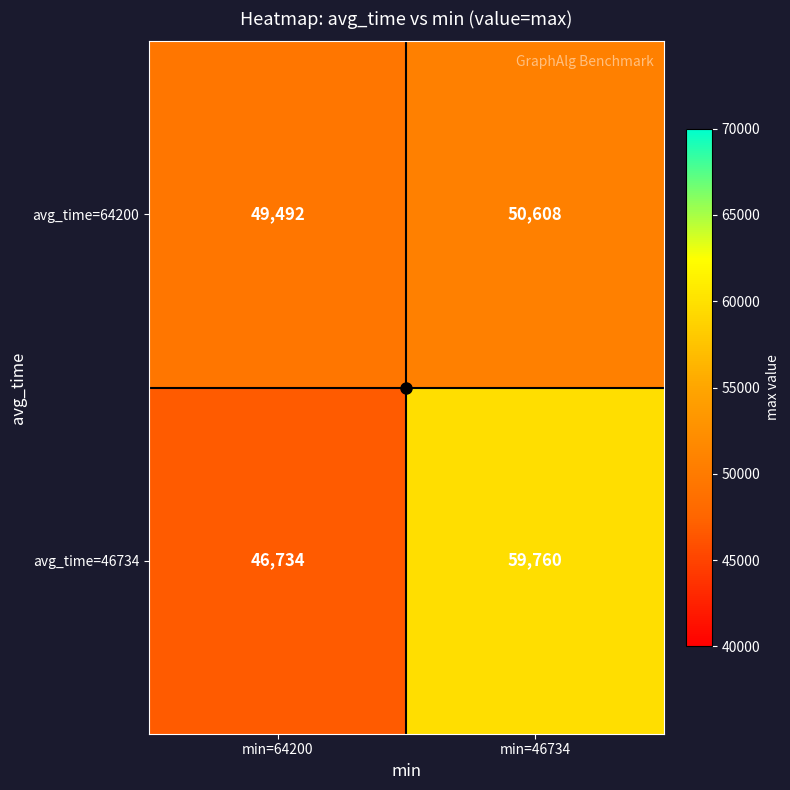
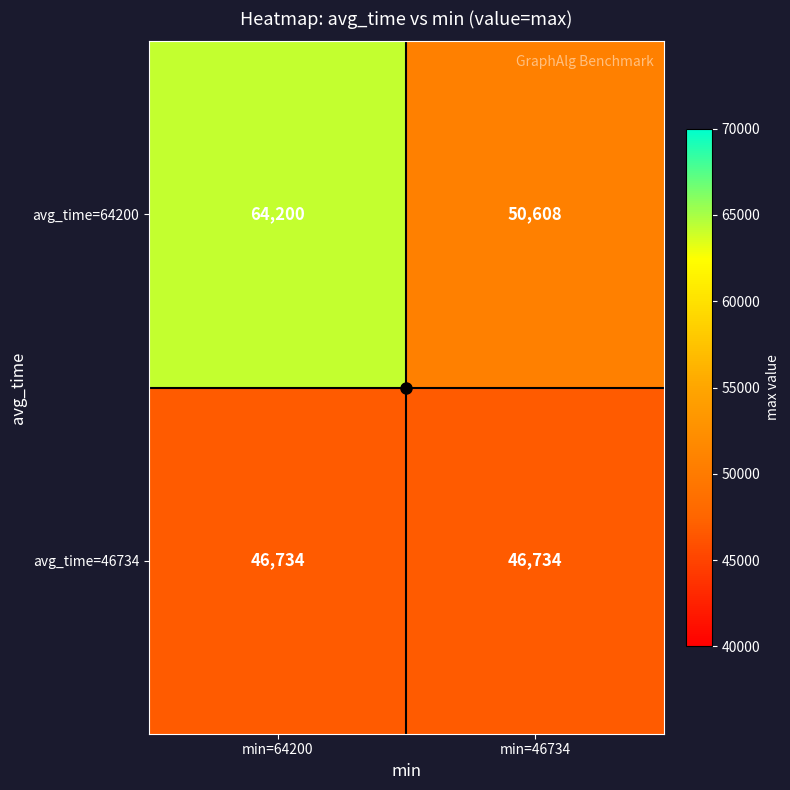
  {
    "avg_time=64200": {
-     "min=64200": "49,492"
+     "min=64200": "64,200"
    },
    "avg_time=46734": {
      "min=64200": "46,734",
-     "min=46734": "59,760"
+     "min=46734": "46,734"
    }
  }
